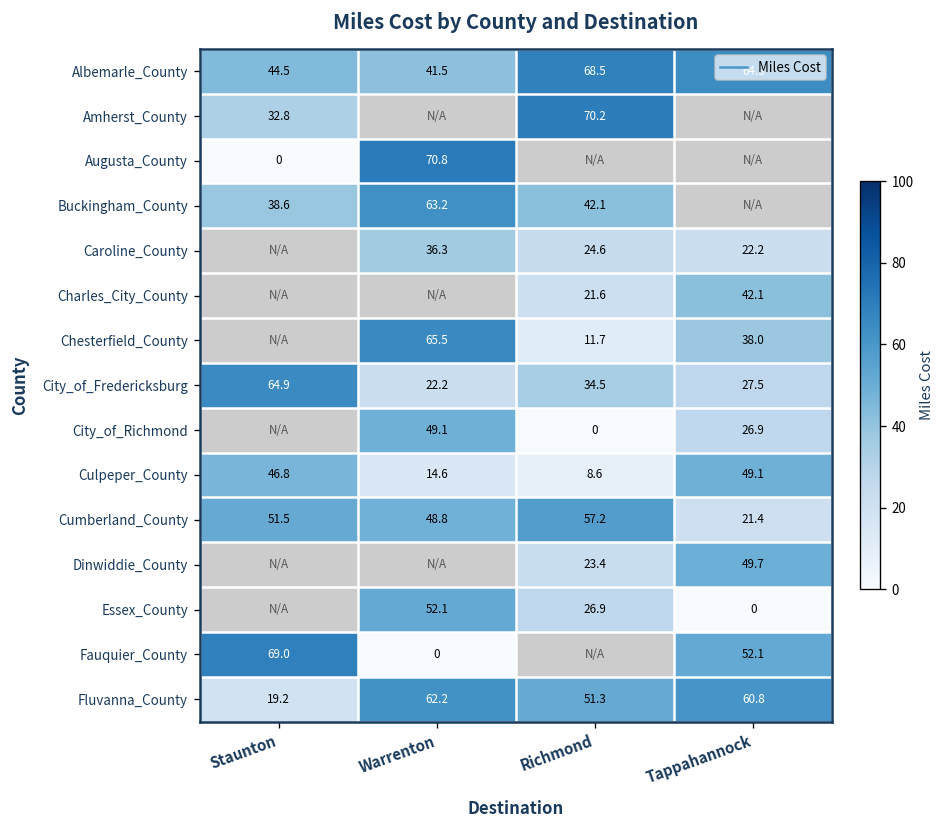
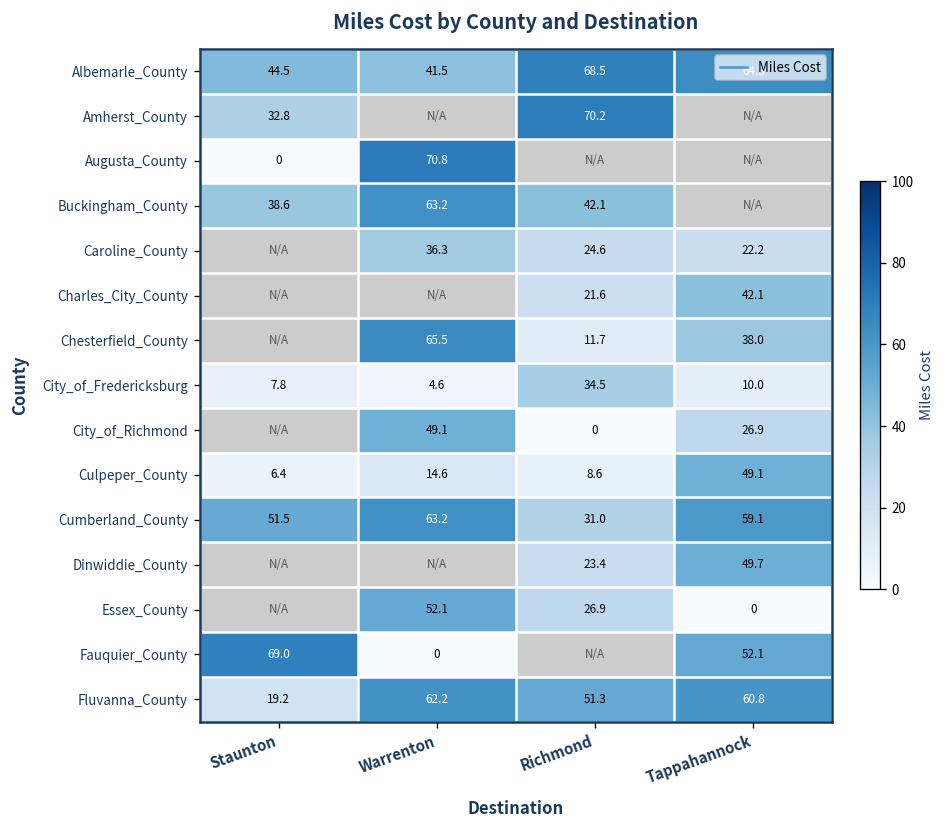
  {
    "Albemarle_County": {
      "Staunton": 44.5,
      "Warrenton": 41.5,
      "Richmond": 68.5
    },
    "Amherst_County": {
      "Staunton": 32.8,
      "Richmond": 70.2
    },
    "Augusta_County": {
      "Staunton": 0,
      "Warrenton": 70.8
    },
    "Buckingham_County": {
      "Staunton": 38.6,
      "Warrenton": 63.2,
      "Richmond": 42.1
    },
    "Caroline_County": {
      "Warrenton": 36.3,
      "Richmond": 24.6,
      "Tappahannock": 22.2
    },
    "Charles_City_County": {
      "Richmond": 21.6,
      "Tappahannock": 42.1
    },
    "Chesterfield_County": {
      "Warrenton": 65.5,
      "Richmond": 11.7,
      "Tappahannock": 38.0
    },
    "City_of_Fredericksburg": {
-     "Staunton": 64.9,
-     "Warrenton": 22.2,
+     "Staunton": 7.8,
+     "Warrenton": 4.6,
      "Richmond": 34.5,
-     "Tappahannock": 27.5
+     "Tappahannock": 10.0
    },
    "City_of_Richmond": {
      "Warrenton": 49.1,
      "Richmond": 0,
      "Tappahannock": 26.9
    },
    "Culpeper_County": {
-     "Staunton": 46.8,
+     "Staunton": 6.4,
      "Warrenton": 14.6,
      "Richmond": 8.6,
      "Tappahannock": 49.1
    },
    "Cumberland_County": {
      "Staunton": 51.5,
-     "Warrenton": 48.8,
-     "Richmond": 57.2,
-     "Tappahannock": 21.4
+     "Warrenton": 63.2,
+     "Richmond": 31.0,
+     "Tappahannock": 59.1
    },
    "Dinwiddie_County": {
      "Richmond": 23.4,
      "Tappahannock": 49.7
    },
    "Essex_County": {
      "Warrenton": 52.1,
      "Richmond": 26.9,
      "Tappahannock": 0
    },
    "Fauquier_County": {
      "Staunton": 69.0,
      "Warrenton": 0,
      "Tappahannock": 52.1
    },
    "Fluvanna_County": {
      "Staunton": 19.2,
      "Warrenton": 62.2,
      "Richmond": 51.3,
      "Tappahannock": 60.8
    }
  }
